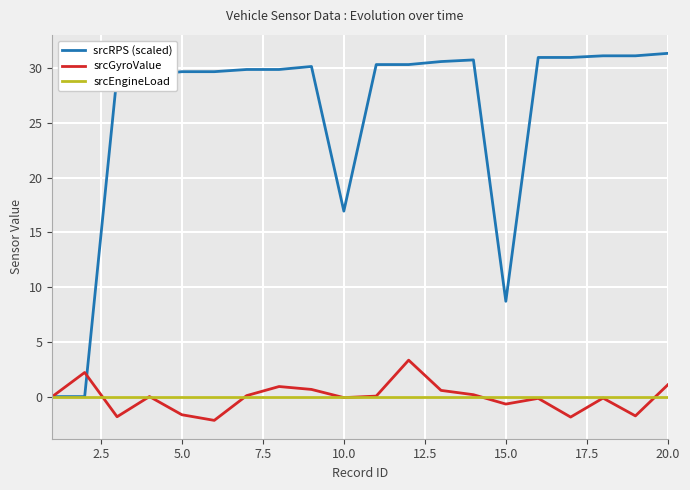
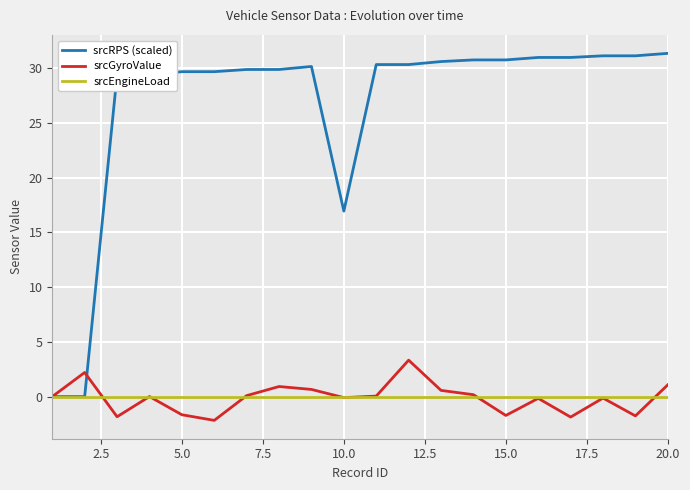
  {
    "srcRPS (scaled)": {
      "5.0": 29.7,
      "10.0": 17.0,
-     "15.0": 8.7,
+     "15.0": 30.8,
      "20.0": 31.4
    },
    "srcGyroValue": {
      "5.0": -1.7,
-     "15.0": -0.7,
+     "15.0": -1.7,
      "20.0": 1.1
    },
    "srcEngineLoad": {
      "5.0": 0.0,
      "15.0": 0.0,
      "20.0": 0.0
    }
  }
